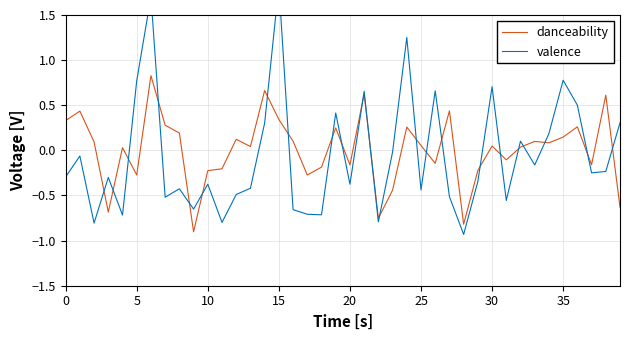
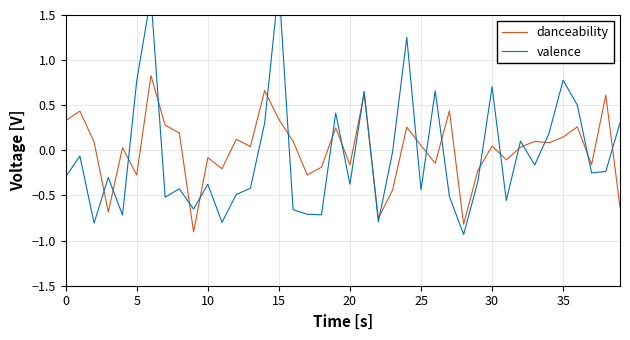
  {
    "danceability": {
      "0": 0.3,
      "5": -0.3,
-     "10": -0.2,
+     "10": -0.1,
      "15": 0.3,
      "20": -0.2,
      "25": 0.1,
      "30": 0.0,
      "35": 0.1
    },
    "valence": {
      "0": -0.3,
      "5": 0.8,
      "10": -0.4,
      "20": -0.4,
      "25": -0.4,
      "30": 0.7,
      "35": 0.8
    }
  }
